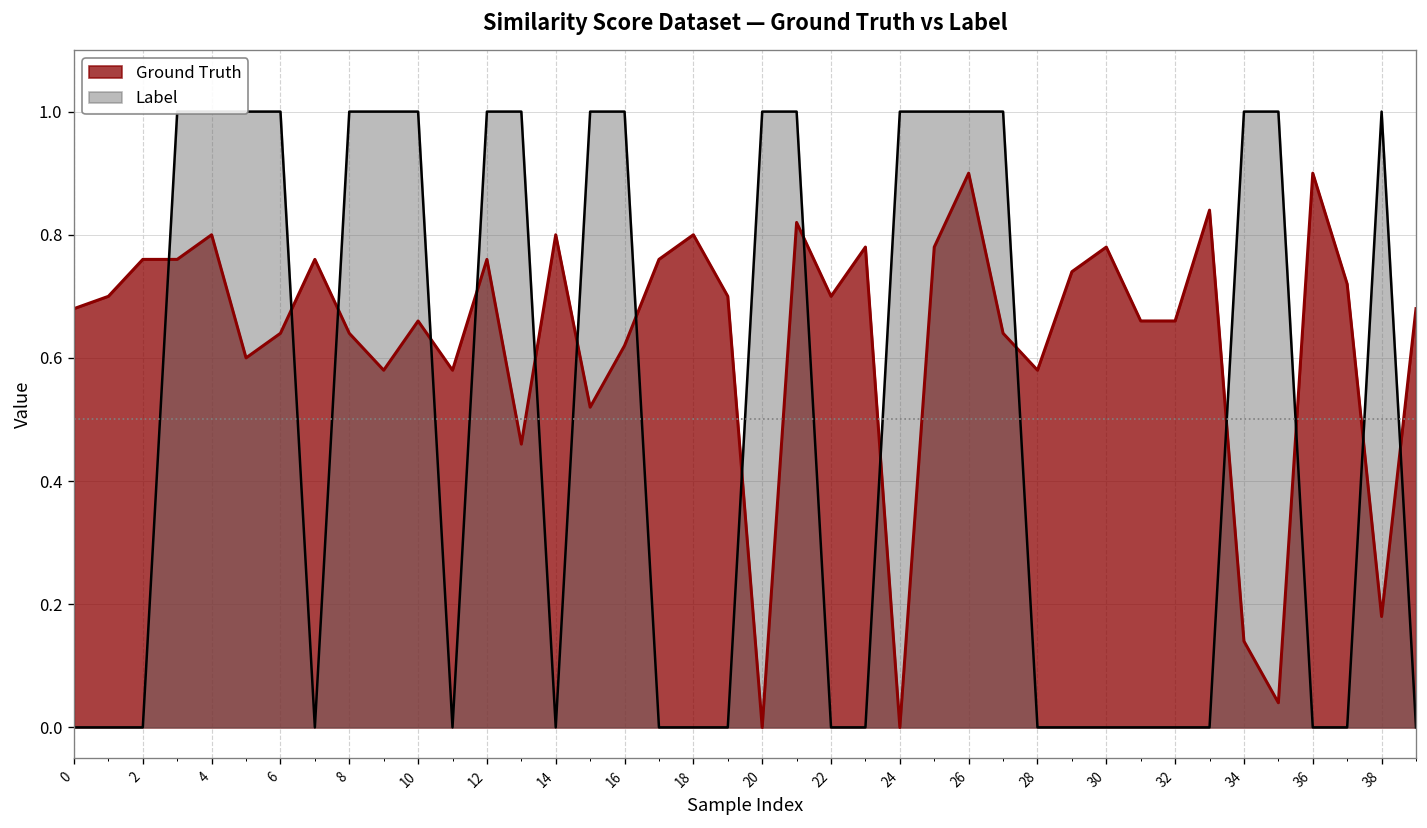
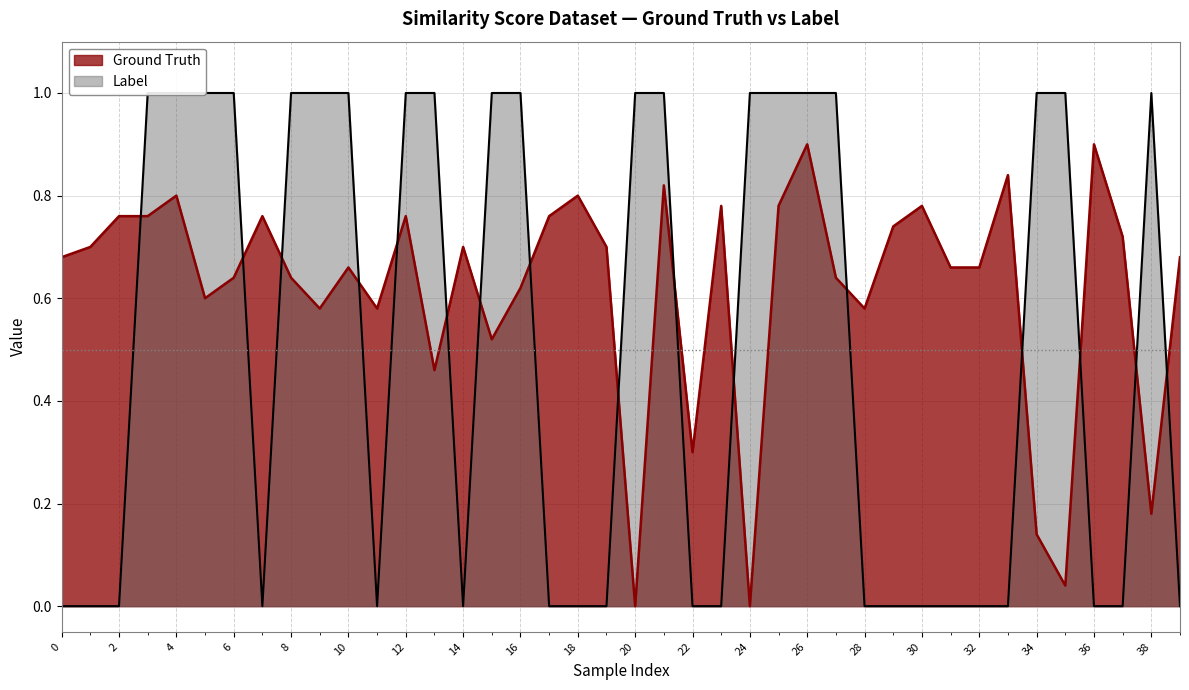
  {
    "Ground Truth": {
      "0": 0.68,
      "2": 0.76,
      "4": 0.8,
      "6": 0.64,
      "8": 0.64,
      "10": 0.66,
      "12": 0.76,
-     "14": 0.8,
+     "14": 0.7,
      "16": 0.62,
      "18": 0.8,
      "20": 0.0,
-     "22": 0.7,
+     "22": 0.3,
      "24": 0.0,
      "26": 0.9,
      "28": 0.58,
      "30": 0.78,
      "32": 0.66,
      "34": 0.14,
      "36": 0.9,
      "38": 0.18
    },
    "Label": {
      "0": 0.0,
      "2": 0.0,
      "6": 1.0,
      "8": 1.0,
      "10": 1.0,
      "12": 1.0,
      "14": 0.0,
      "16": 1.0,
      "18": 0.0,
      "20": 1.0,
      "22": 0.0,
      "24": 1.0,
      "26": 1.0,
      "28": 0.0,
      "30": 0.0,
      "32": 0.0,
      "34": 1.0,
      "36": 0.0,
      "38": 1.0
    }
  }
